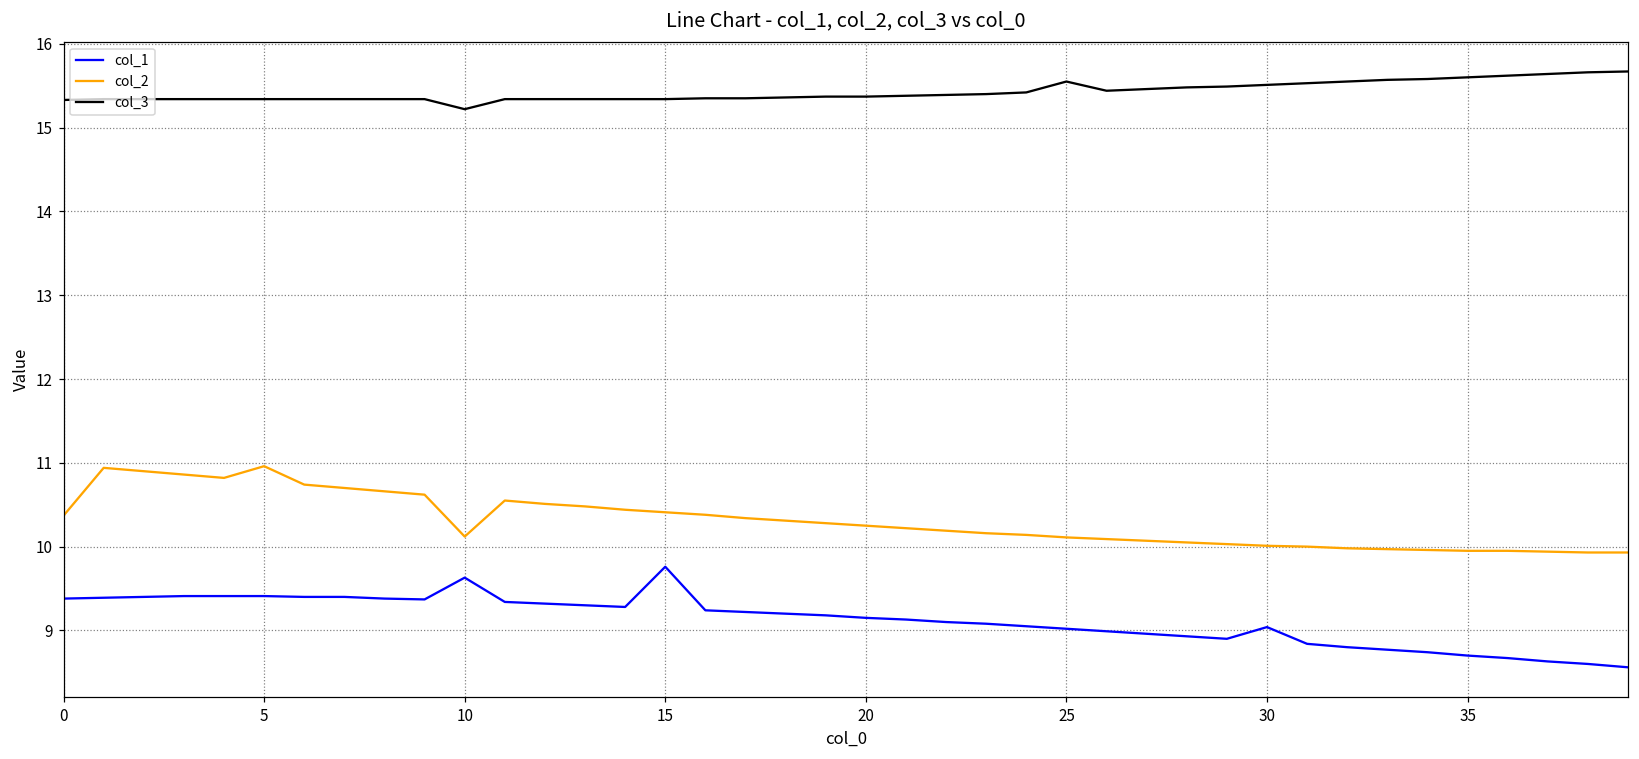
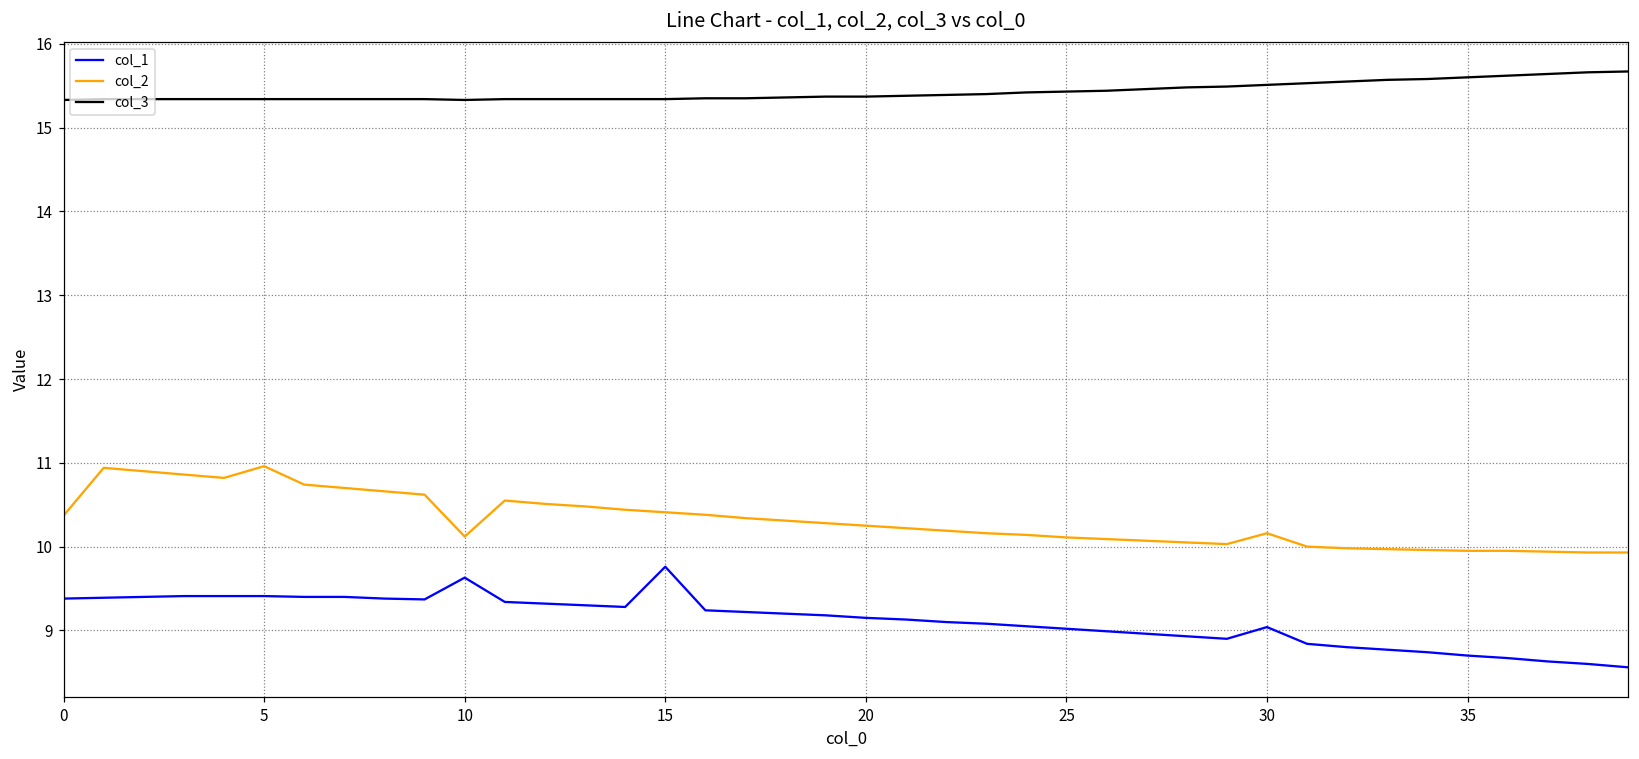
  {
    "col_1": {
      "0": 9.4,
      "5": 9.4,
      "10": 9.6,
      "15": 9.8,
      "20": 9.2,
      "25": 9.0,
      "30": 9.0,
      "35": 8.7
    },
    "col_2": {
      "0": 10.4,
      "5": 11.0,
      "10": 10.1,
      "15": 10.4,
      "20": 10.3,
      "25": 10.1,
-     "30": 10.0,
+     "30": 10.2,
      "35": 10.0
    },
    "col_3": {
      "0": 15.3,
      "5": 15.3,
-     "10": 15.2,
+     "10": 15.3,
      "15": 15.3,
      "20": 15.4,
-     "25": 15.6,
+     "25": 15.4,
      "30": 15.5,
      "35": 15.6
    }
  }
